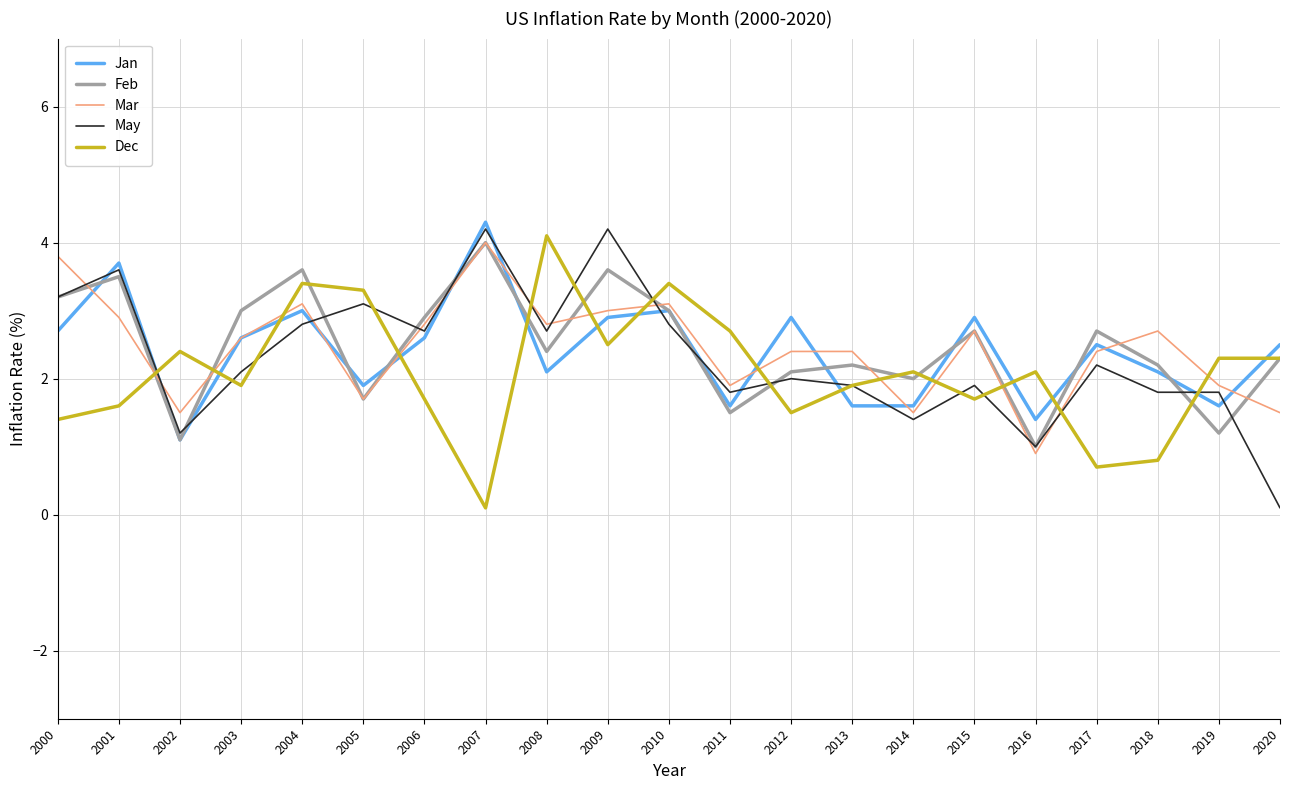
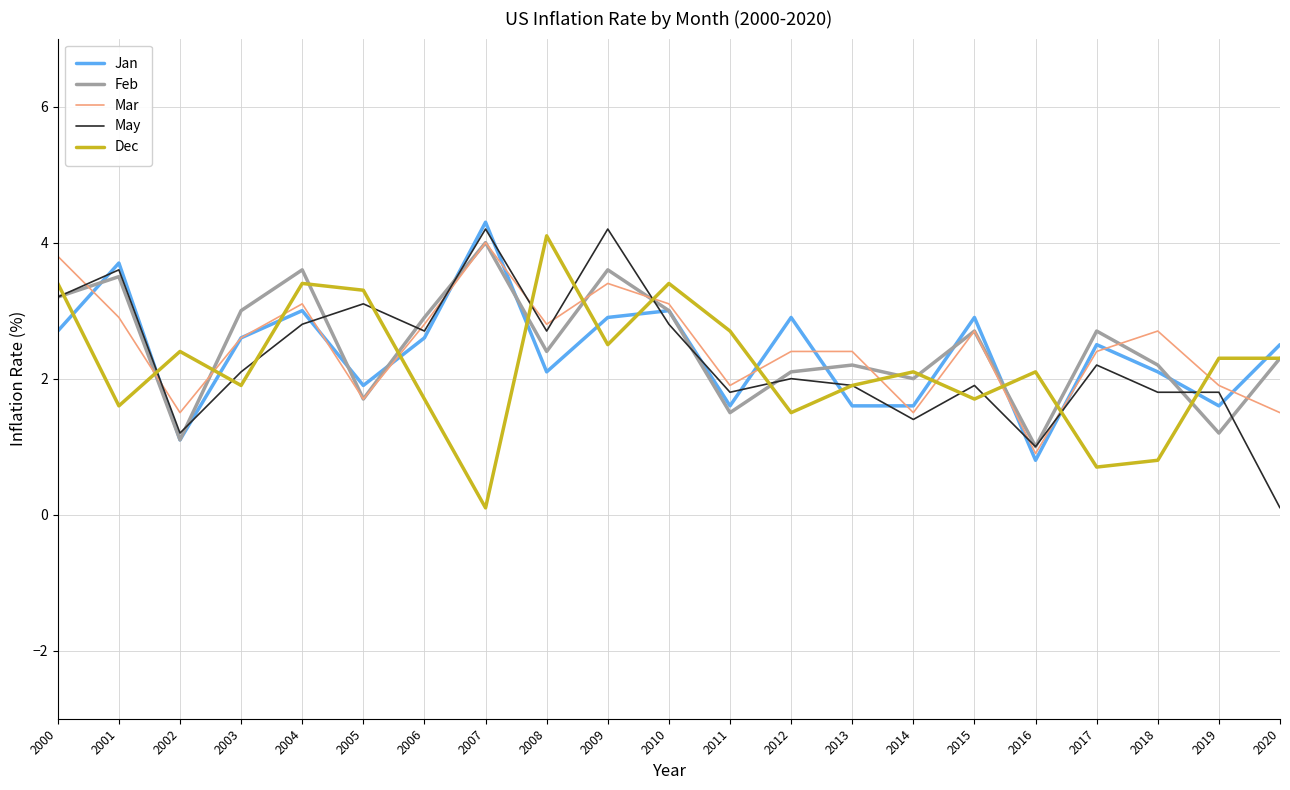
  {
    "Jan": {
      "2000": 2.7,
      "2001": 3.7,
      "2004": 3.0,
      "2005": 1.9,
      "2006": 2.6,
      "2007": 4.3,
      "2008": 2.1,
      "2009": 2.9,
      "2011": 1.6,
      "2012": 2.9,
      "2013": 1.6,
      "2014": 1.6,
      "2015": 2.9,
-     "2016": 1.4,
+     "2016": 0.8,
      "2017": 2.5,
      "2018": 2.1,
      "2019": 1.6,
      "2020": 2.5
    },
    "Feb": {
      "2001": 3.5,
      "2003": 3.0,
      "2004": 3.6,
      "2006": 2.9,
      "2008": 2.4,
      "2009": 3.6,
      "2011": 1.5,
      "2012": 2.1,
      "2013": 2.2,
      "2014": 2.0,
      "2017": 2.7,
      "2018": 2.2,
      "2019": 1.2
    },
    "Mar": {
      "2000": 3.8,
      "2001": 2.9,
      "2002": 1.5,
      "2004": 3.1,
      "2006": 2.8,
      "2008": 2.8,
-     "2009": 3.0,
+     "2009": 3.4,
      "2010": 3.1,
      "2011": 1.9,
      "2012": 2.4,
      "2013": 2.4,
      "2014": 1.5,
      "2016": 0.9,
      "2017": 2.4,
      "2018": 2.7,
      "2019": 1.9,
      "2020": 1.5
    },
    "May": {
      "2001": 3.6,
      "2002": 1.2,
      "2003": 2.1,
      "2004": 2.8,
      "2005": 3.1,
      "2006": 2.7,
      "2007": 4.2,
      "2008": 2.7,
      "2009": 4.2,
      "2010": 2.8,
      "2011": 1.8,
      "2012": 2.0,
      "2014": 1.4,
      "2015": 1.9,
      "2017": 2.2,
      "2018": 1.8,
      "2019": 1.8,
      "2020": 0.1
    },
    "Dec": {
-     "2000": 1.4,
+     "2000": 3.4,
      "2001": 1.6,
      "2002": 2.4,
      "2003": 1.9,
      "2004": 3.4,
      "2005": 3.3,
      "2006": 1.7,
      "2007": 0.1,
      "2008": 4.1,
      "2009": 2.5,
      "2010": 3.4,
      "2011": 2.7,
      "2012": 1.5,
      "2014": 2.1,
      "2015": 1.7,
      "2016": 2.1,
      "2017": 0.7,
      "2018": 0.8,
      "2019": 2.3
    }
  }
